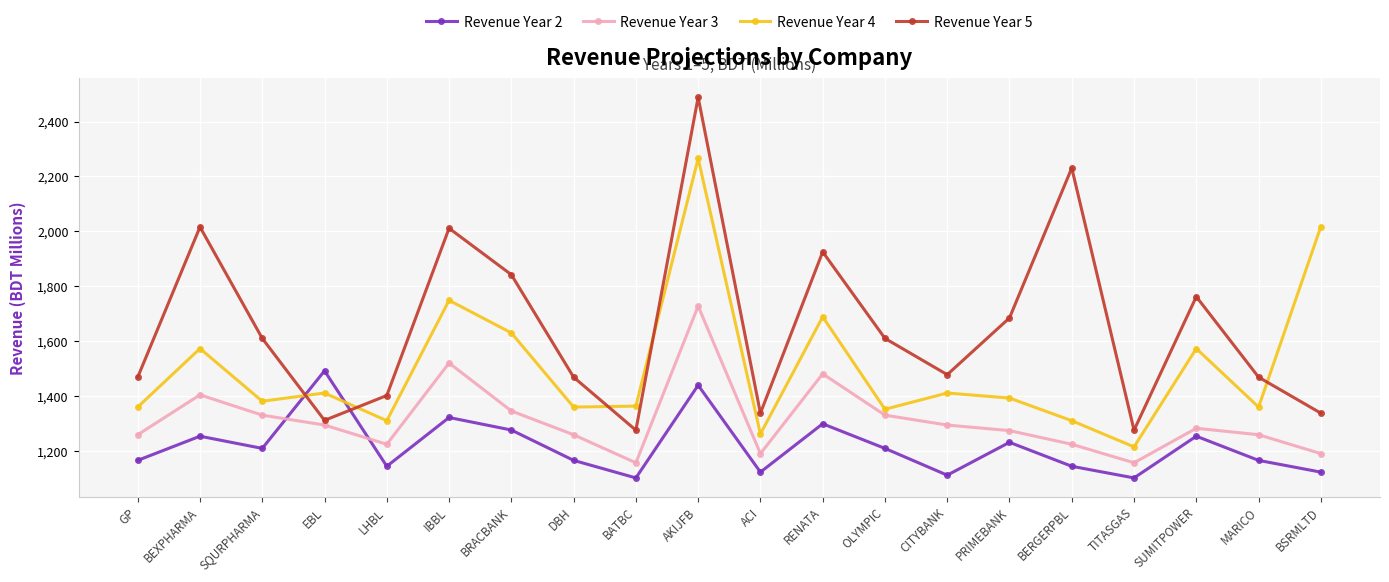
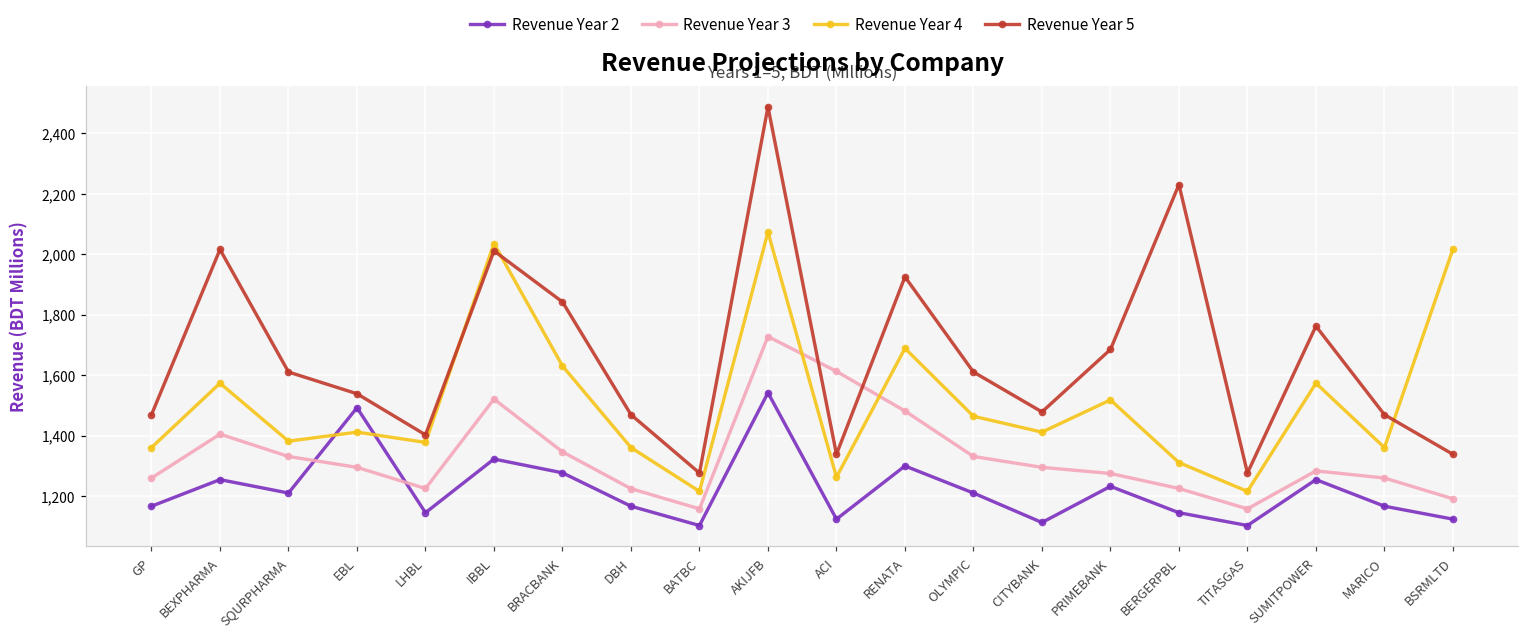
  {
    "Revenue Year 2": {
      "GP": "1,170",
      "BEXPHARMA": "1,250",
      "SQURPHARMA": "1,210",
      "EBL": "1,490",
      "LHBL": "1,140",
      "IBBL": "1,320",
      "BRACBANK": "1,280",
      "DBH": "1,170",
      "BATBC": "1,100",
-     "AKIJFB": "1,440",
+     "AKIJFB": "1,540",
      "ACI": "1,120",
      "RENATA": "1,300",
      "OLYMPIC": "1,210",
      "CITYBANK": "1,110",
      "PRIMEBANK": "1,230",
      "BERGERPBL": "1,140",
      "TITASGAS": "1,100",
      "SUMITPOWER": "1,250",
      "MARICO": "1,170",
      "BSRMLTD": "1,120"
    },
    "Revenue Year 3": {
      "GP": "1,260",
      "BEXPHARMA": "1,400",
      "SQURPHARMA": "1,330",
      "EBL": "1,300",
      "LHBL": "1,230",
      "IBBL": "1,520",
      "BRACBANK": "1,350",
-     "DBH": "1,260",
+     "DBH": "1,220",
      "BATBC": "1,160",
      "AKIJFB": "1,730",
-     "ACI": "1,190",
+     "ACI": "1,610",
      "RENATA": "1,480",
      "OLYMPIC": "1,330",
      "CITYBANK": "1,300",
      "PRIMEBANK": "1,270",
      "BERGERPBL": "1,230",
      "TITASGAS": "1,160",
      "SUMITPOWER": "1,280",
      "MARICO": "1,260",
      "BSRMLTD": "1,190"
    },
    "Revenue Year 4": {
      "GP": "1,360",
      "BEXPHARMA": "1,570",
      "SQURPHARMA": "1,380",
      "EBL": "1,410",
-     "LHBL": "1,310",
-     "IBBL": "1,750",
+     "LHBL": "1,380",
+     "IBBL": "2,040",
      "BRACBANK": "1,630",
      "DBH": "1,360",
-     "BATBC": "1,360",
-     "AKIJFB": "2,270",
+     "BATBC": "1,220",
+     "AKIJFB": "2,070",
      "ACI": "1,260",
      "RENATA": "1,690",
-     "OLYMPIC": "1,350",
+     "OLYMPIC": "1,460",
      "CITYBANK": "1,410",
-     "PRIMEBANK": "1,390",
+     "PRIMEBANK": "1,520",
      "BERGERPBL": "1,310",
      "TITASGAS": "1,220",
      "SUMITPOWER": "1,570",
      "MARICO": "1,360",
      "BSRMLTD": "2,020"
    },
    "Revenue Year 5": {
      "GP": "1,470",
      "BEXPHARMA": "2,020",
      "SQURPHARMA": "1,610",
-     "EBL": "1,310",
+     "EBL": "1,540",
      "LHBL": "1,400",
      "IBBL": "2,010",
      "BRACBANK": "1,840",
      "DBH": "1,470",
      "BATBC": "1,280",
      "ACI": "1,340",
      "RENATA": "1,930",
      "OLYMPIC": "1,610",
      "CITYBANK": "1,480",
      "PRIMEBANK": "1,690",
      "BERGERPBL": "2,230",
      "TITASGAS": "1,280",
      "SUMITPOWER": "1,760",
      "MARICO": "1,470",
      "BSRMLTD": "1,340"
    }
  }
